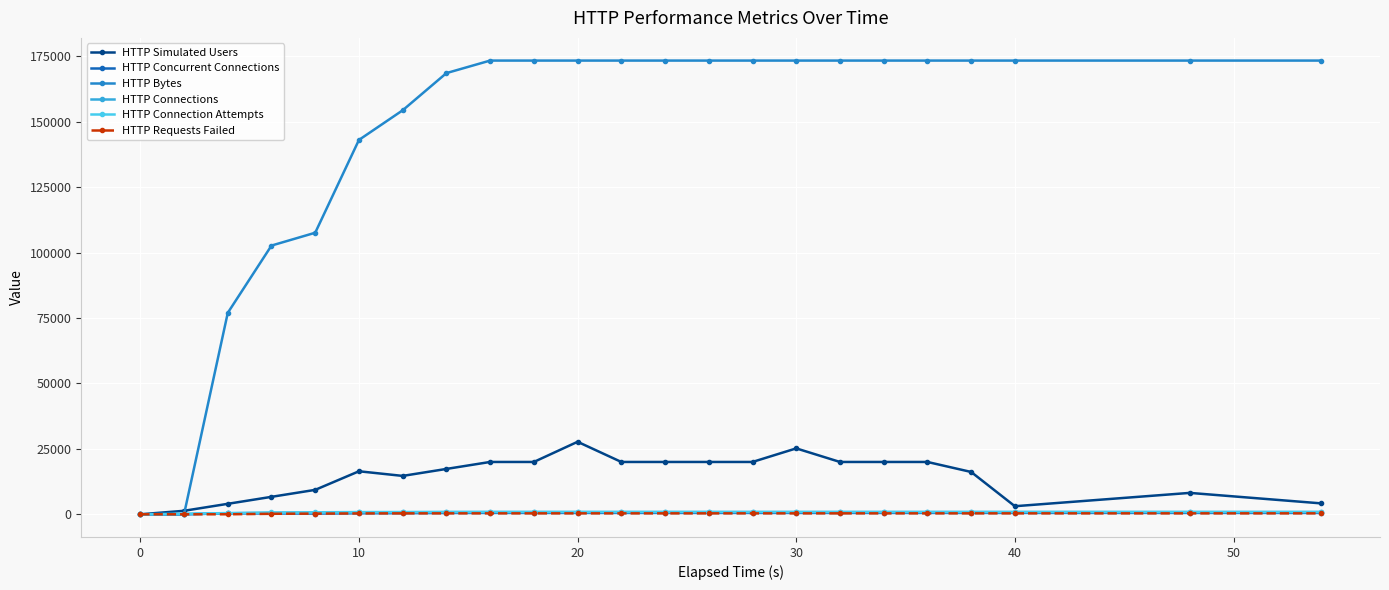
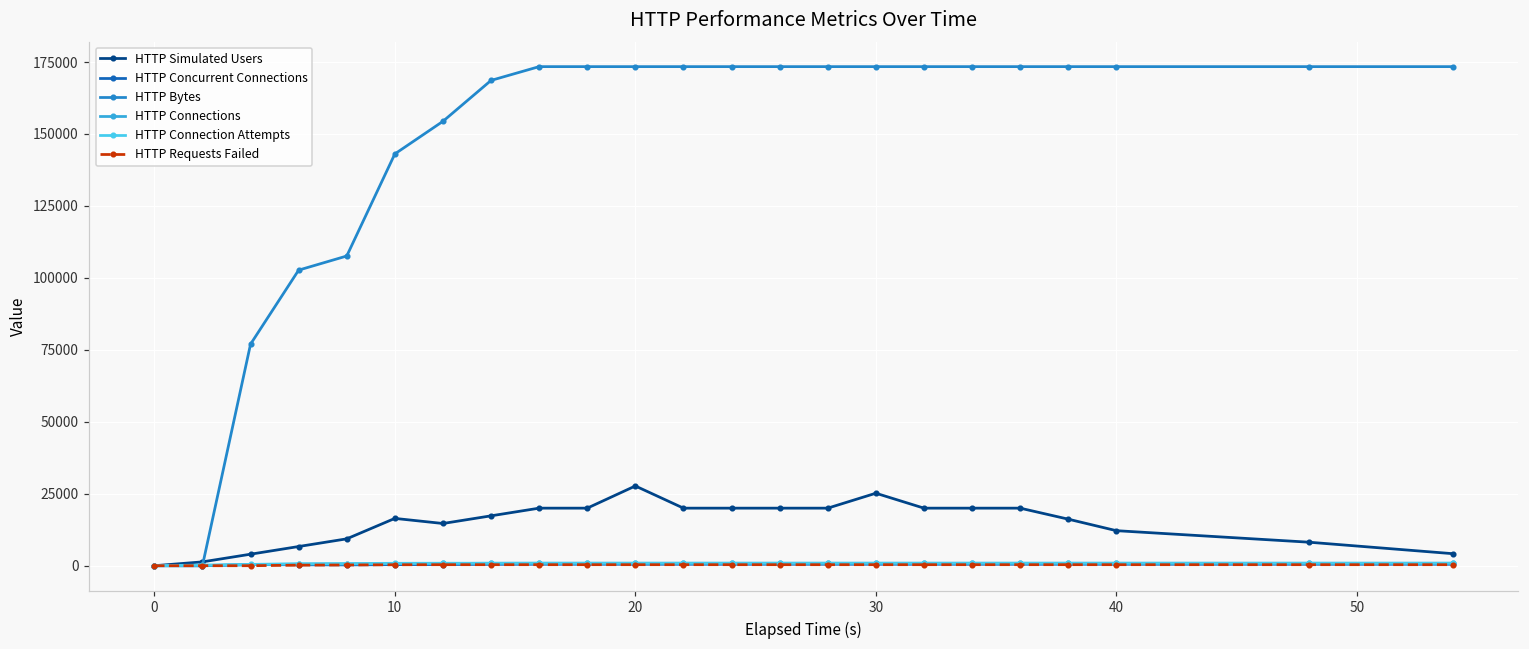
  {
    "HTTP Simulated Users": {
      "10": 16000,
      "20": 28000,
      "30": 25000,
-     "40": 3000
+     "40": 12000
    }
  }
